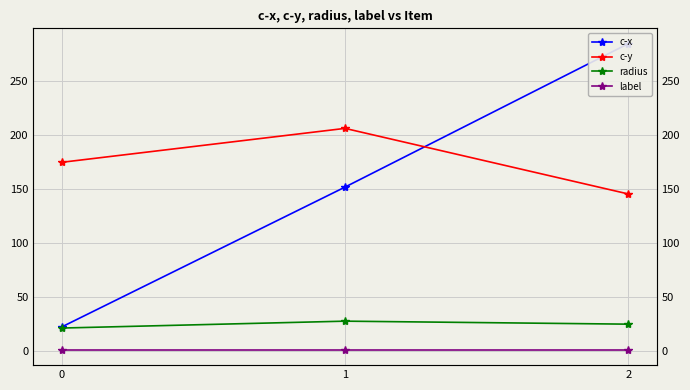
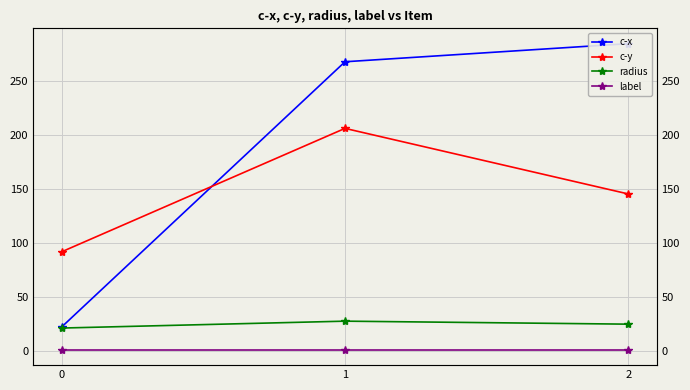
  {
    "c-x": {
-     "1": 152
+     "1": 268
    },
    "c-y": {
-     "0": 175,
+     "0": 92,
      "1": 206,
      "2": 146
    },
    "radius": {
      "1": 28,
      "2": 25
    },
    "label": {
      "0": 1,
      "1": 1,
      "2": 1
    }
  }
